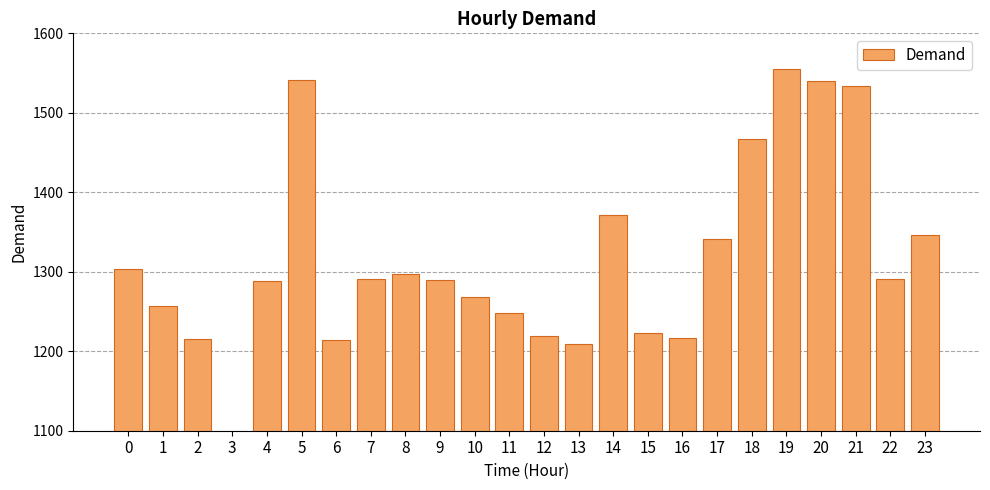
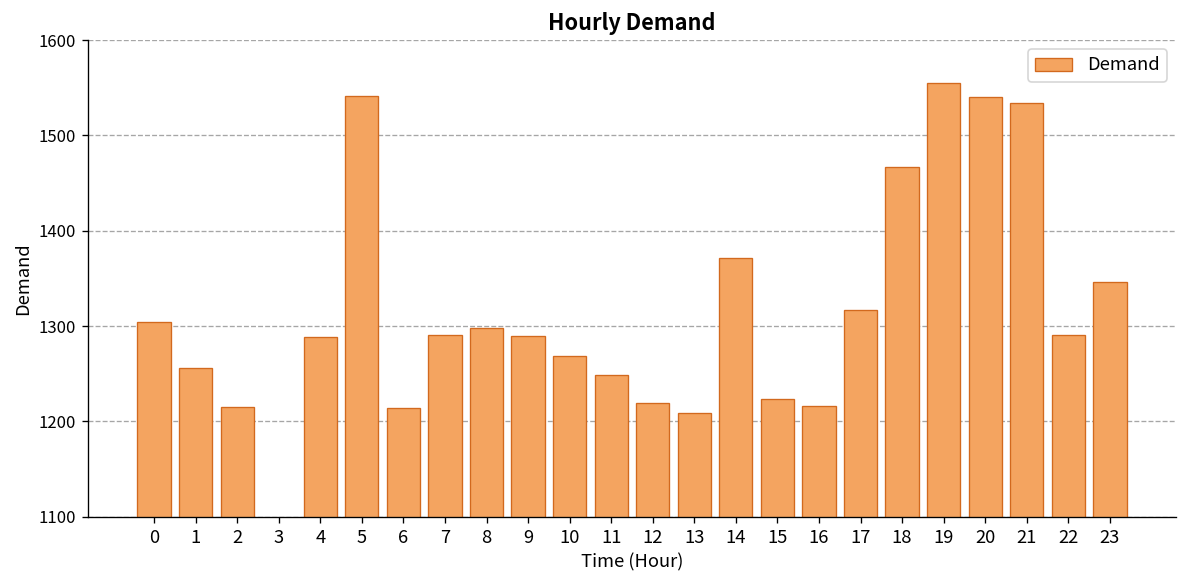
  {
    "0": 1300,
    "1": 1260,
    "2": 1220,
    "4": 1290,
    "5": 1540,
    "6": 1210,
    "7": 1290,
    "8": 1300,
    "9": 1290,
    "10": 1270,
    "11": 1250,
    "12": 1220,
    "13": 1210,
    "14": 1370,
    "15": 1220,
    "16": 1220,
-   "17": 1340,
+   "17": 1320,
    "18": 1470,
    "19": 1560,
    "20": 1540,
    "21": 1530,
    "22": 1290,
    "23": 1350
  }
